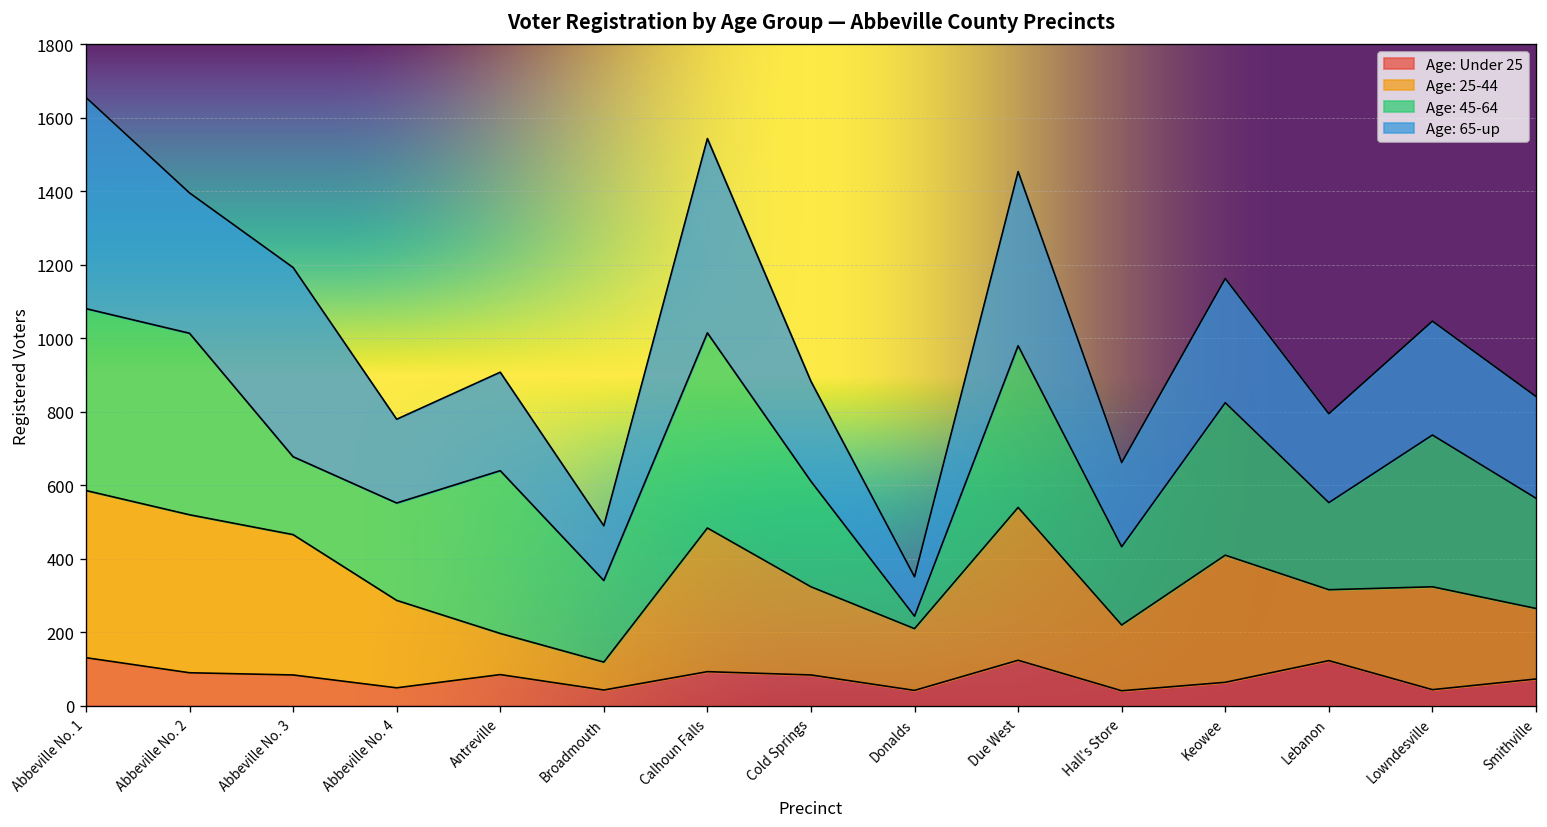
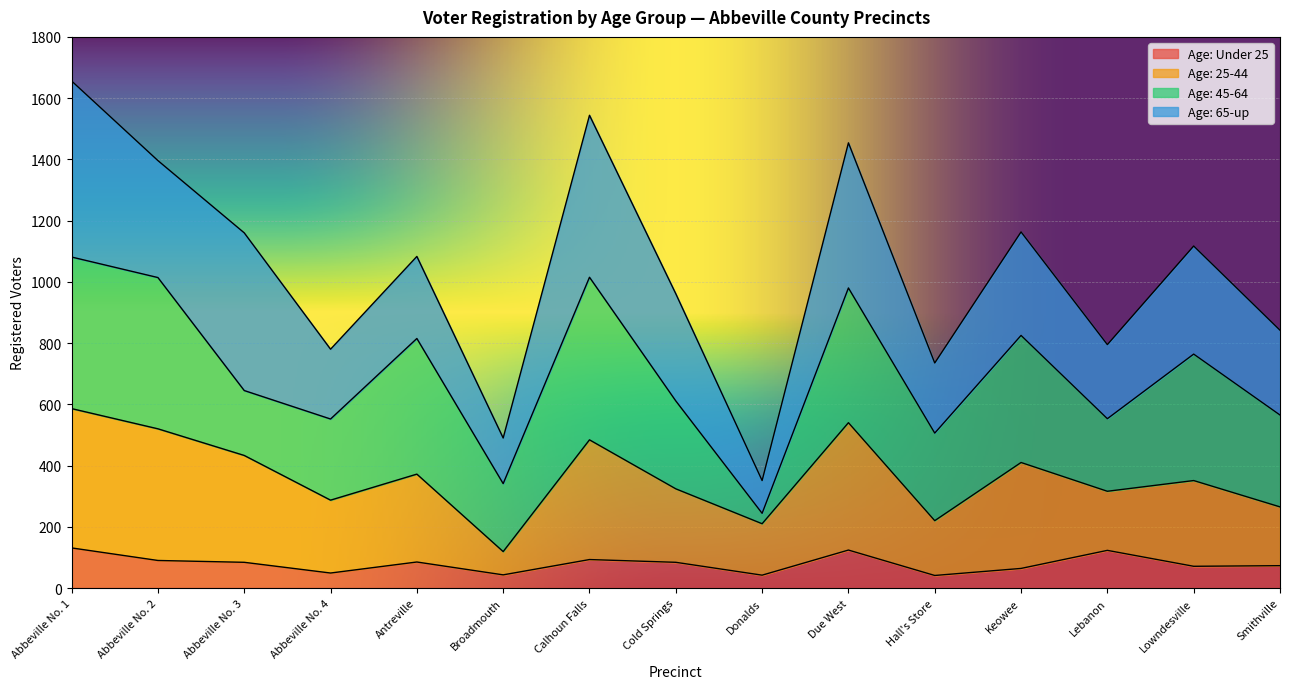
  {
    "Age: Under 25": {
      "Abbeville No. 1": 130,
      "Abbeville No. 2": 90,
      "Abbeville No. 3": 80,
      "Abbeville No. 4": 50,
      "Antreville": 90,
      "Broadmouth": 40,
      "Calhoun Falls": 90,
      "Cold Springs": 80,
      "Donalds": 40,
      "Due West": 120,
      "Hall's Store": 40,
      "Keowee": 60,
      "Lebanon": 120,
-     "Lowndesville": 40,
+     "Lowndesville": 70,
      "Smithville": 70
    },
    "Age: 25-44": {
      "Abbeville No. 1": 460,
      "Abbeville No. 2": 430,
-     "Abbeville No. 3": 380,
+     "Abbeville No. 3": 350,
      "Abbeville No. 4": 240,
-     "Antreville": 110,
+     "Antreville": 290,
      "Broadmouth": 80,
      "Calhoun Falls": 390,
      "Cold Springs": 240,
      "Donalds": 170,
      "Due West": 420,
      "Hall's Store": 180,
      "Keowee": 350,
      "Lebanon": 190,
      "Lowndesville": 280,
      "Smithville": 190
    },
    "Age: 45-64": {
      "Abbeville No. 1": 500,
      "Abbeville No. 2": 490,
      "Abbeville No. 3": 210,
      "Abbeville No. 4": 270,
      "Antreville": 440,
      "Broadmouth": 220,
      "Calhoun Falls": 530,
      "Cold Springs": 290,
      "Donalds": 30,
      "Due West": 440,
-     "Hall's Store": 210,
+     "Hall's Store": 290,
      "Keowee": 420,
      "Lebanon": 240,
      "Lowndesville": 410,
      "Smithville": 300
    },
    "Age: 65-up": {
      "Abbeville No. 1": 580,
      "Abbeville No. 2": 380,
      "Abbeville No. 3": 520,
      "Abbeville No. 4": 230,
      "Antreville": 270,
      "Broadmouth": 150,
      "Calhoun Falls": 530,
-     "Cold Springs": 270,
+     "Cold Springs": 350,
      "Donalds": 110,
      "Due West": 470,
      "Hall's Store": 230,
      "Keowee": 340,
      "Lebanon": 240,
-     "Lowndesville": 310,
+     "Lowndesville": 350,
      "Smithville": 280
    }
  }
